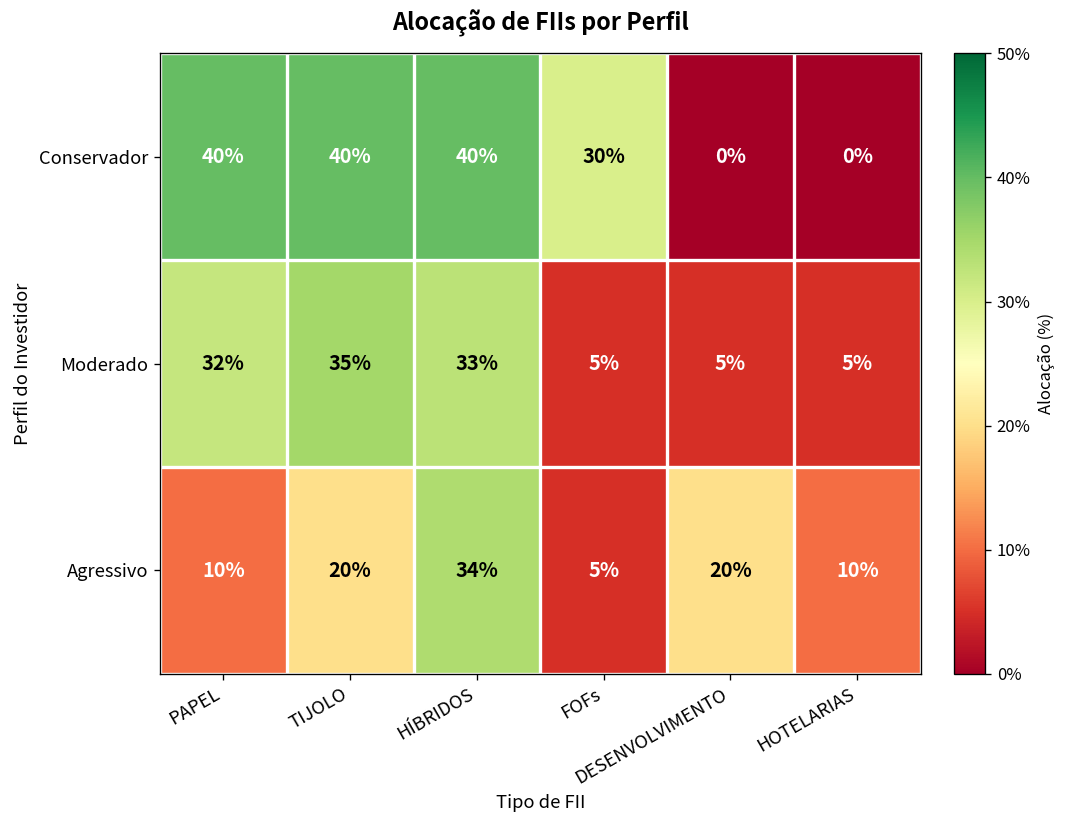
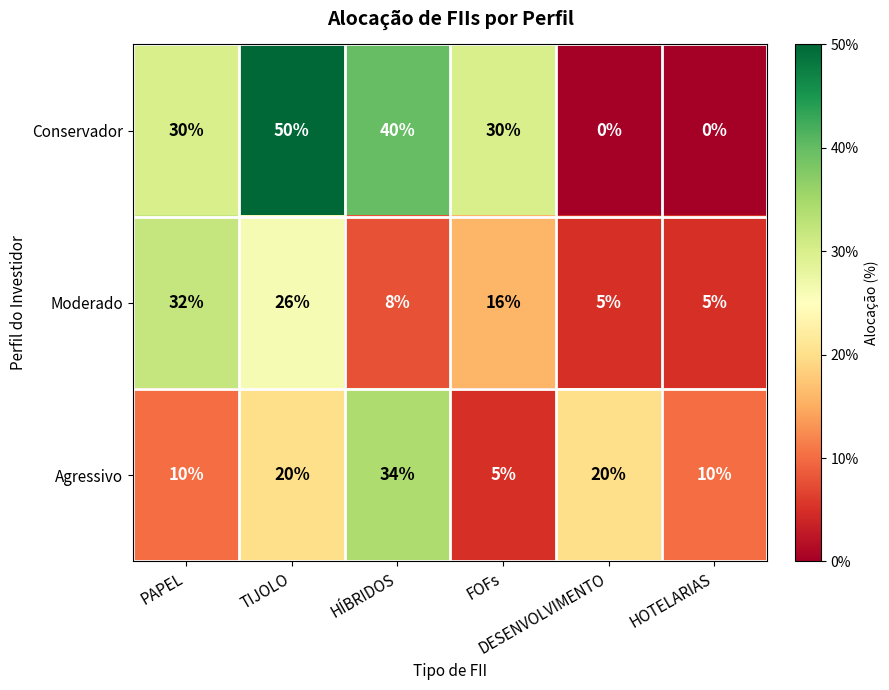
  {
    "Conservador": {
-     "PAPEL": "40%",
-     "TIJOLO": "40%",
+     "PAPEL": "30%",
+     "TIJOLO": "50%",
      "HÍBRIDOS": "40%",
      "FOFs": "30%",
      "DESENVOLVIMENTO": "0%",
      "HOTELARIAS": "0%"
    },
    "Moderado": {
      "PAPEL": "32%",
-     "TIJOLO": "35%",
-     "HÍBRIDOS": "33%",
-     "FOFs": "5%",
+     "TIJOLO": "26%",
+     "HÍBRIDOS": "8%",
+     "FOFs": "16%",
      "DESENVOLVIMENTO": "5%",
      "HOTELARIAS": "5%"
    },
    "Agressivo": {
      "PAPEL": "10%",
      "TIJOLO": "20%",
      "HÍBRIDOS": "34%",
      "FOFs": "5%",
      "DESENVOLVIMENTO": "20%",
      "HOTELARIAS": "10%"
    }
  }
